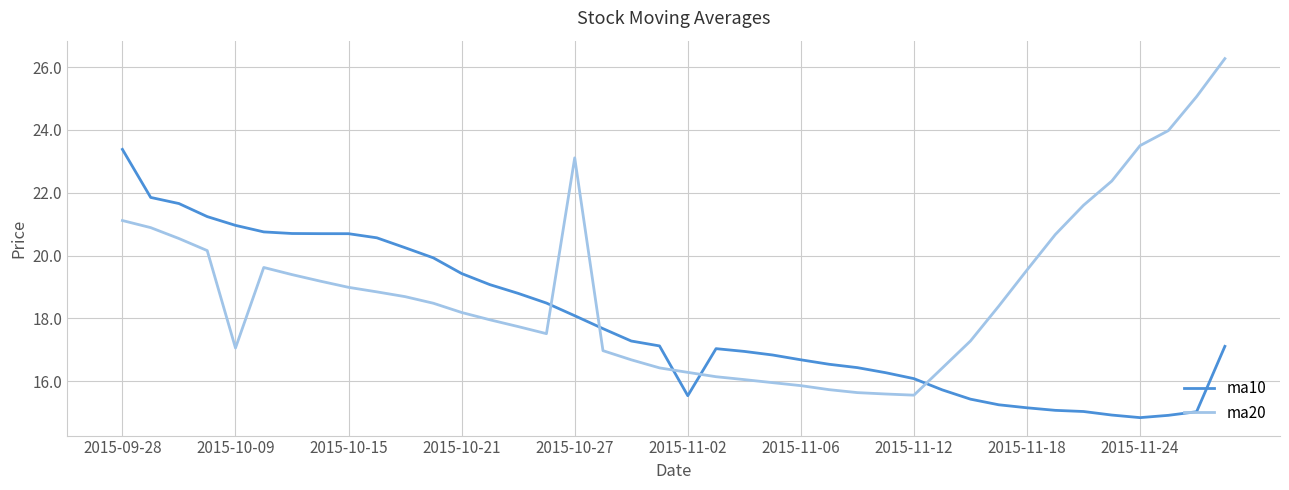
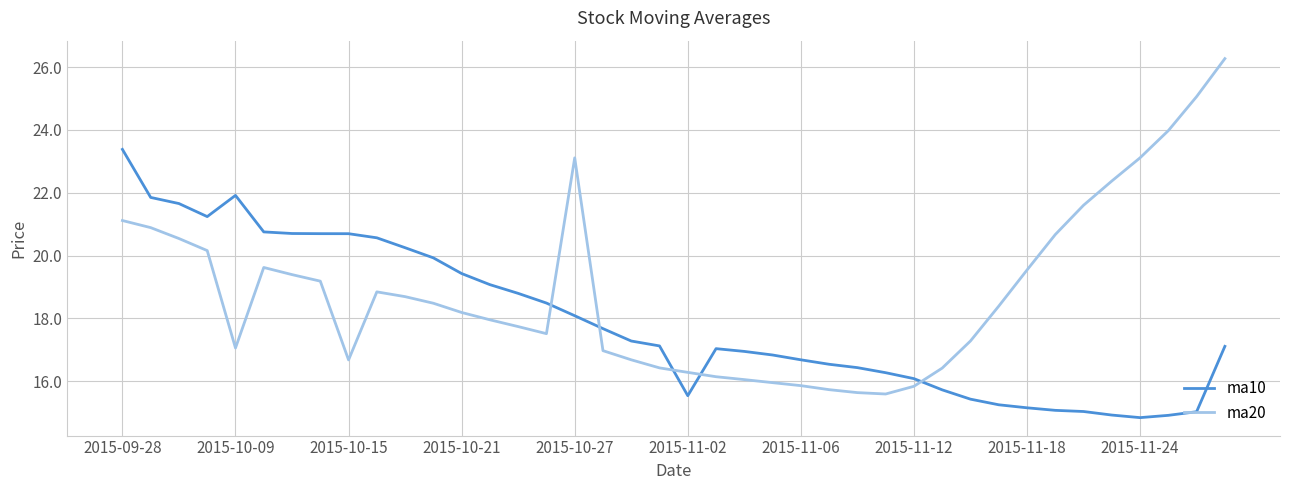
  {
    "ma10": {
      "2015-09-28": 23.4,
-     "2015-10-09": 21.0,
+     "2015-10-09": 21.9,
      "2015-10-15": 20.7,
      "2015-10-21": 19.4,
      "2015-10-27": 18.1,
      "2015-11-02": 15.5,
      "2015-11-06": 16.7,
      "2015-11-12": 16.1,
      "2015-11-18": 15.2,
      "2015-11-24": 14.8
    },
    "ma20": {
      "2015-09-28": 21.1,
      "2015-10-09": 17.1,
-     "2015-10-15": 19.0,
+     "2015-10-15": 16.7,
      "2015-10-21": 18.2,
      "2015-10-27": 23.1,
      "2015-11-02": 16.3,
      "2015-11-06": 15.9,
-     "2015-11-12": 15.6,
+     "2015-11-12": 15.8,
      "2015-11-18": 19.5,
-     "2015-11-24": 23.5
+     "2015-11-24": 23.1
    }
  }
